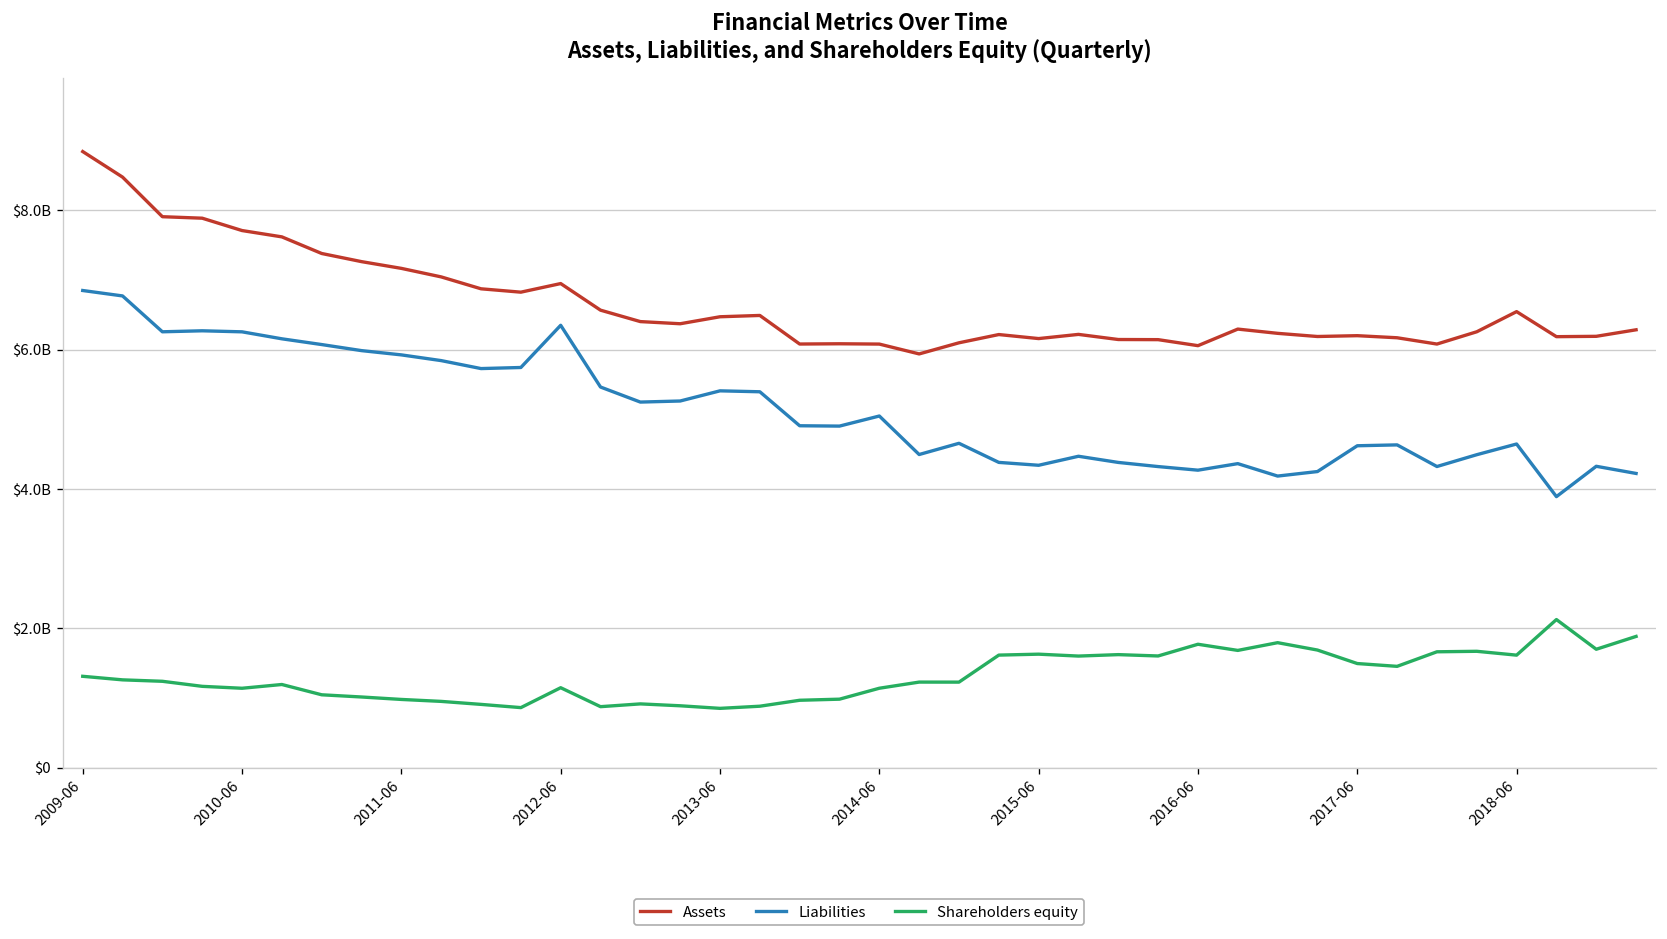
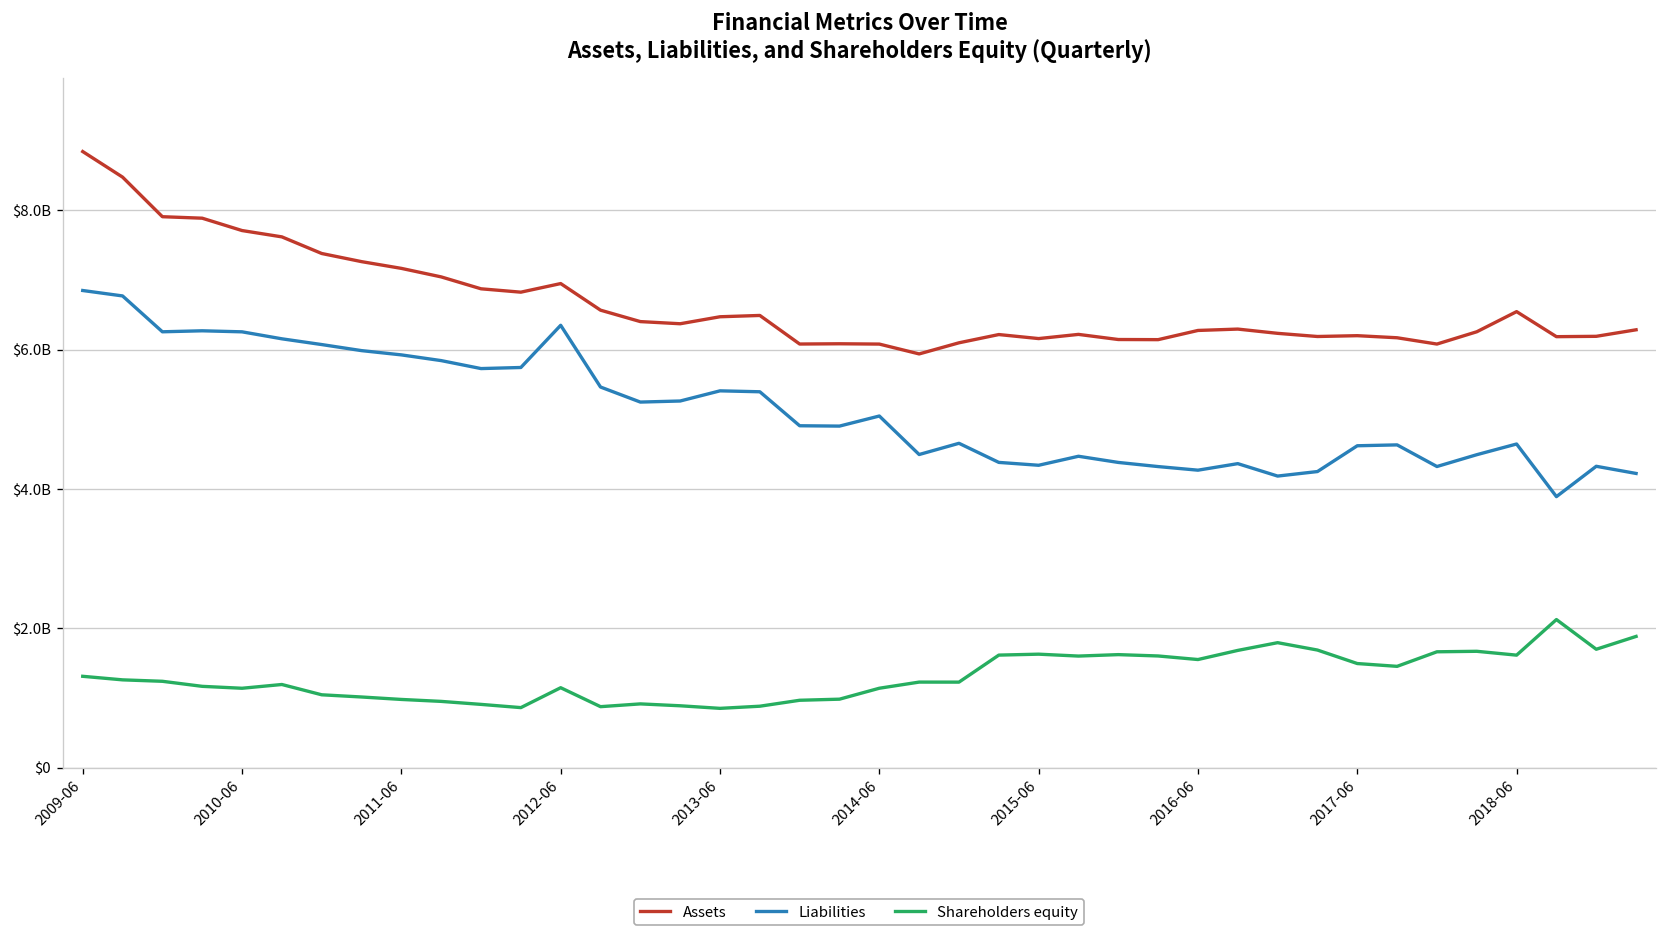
  {
    "Assets": {
      "2009-06": "$8800000000",
      "2010-06": "$7700000000",
      "2011-06": "$7200000000",
      "2012-06": "$6900000000",
      "2013-06": "$6500000000",
      "2014-06": "$6100000000",
      "2015-06": "$6200000000",
-     "2016-06": "$6100000000",
+     "2016-06": "$6300000000",
      "2017-06": "$6200000000",
      "2018-06": "$6500000000"
    },
    "Liabilities": {
      "2009-06": "$6800000000",
      "2010-06": "$6300000000",
      "2011-06": "$5900000000",
      "2012-06": "$6300000000",
      "2013-06": "$5400000000",
      "2014-06": "$5000000000",
      "2015-06": "$4300000000",
      "2016-06": "$4300000000",
      "2017-06": "$4600000000",
      "2018-06": "$4600000000"
    },
    "Shareholders equity": {
      "2009-06": "$1300000000",
      "2010-06": "$1100000000",
      "2011-06": "$1000000000",
      "2012-06": "$1100000000",
      "2013-06": "$900000000",
      "2014-06": "$1100000000",
      "2015-06": "$1600000000",
-     "2016-06": "$1800000000",
+     "2016-06": "$1600000000",
      "2017-06": "$1500000000",
      "2018-06": "$1600000000"
    }
  }
